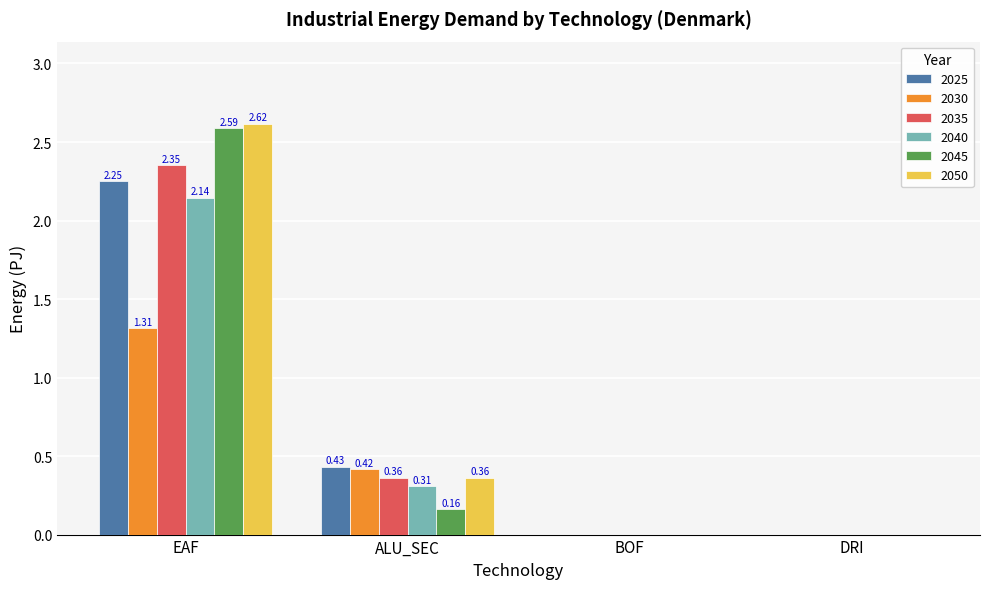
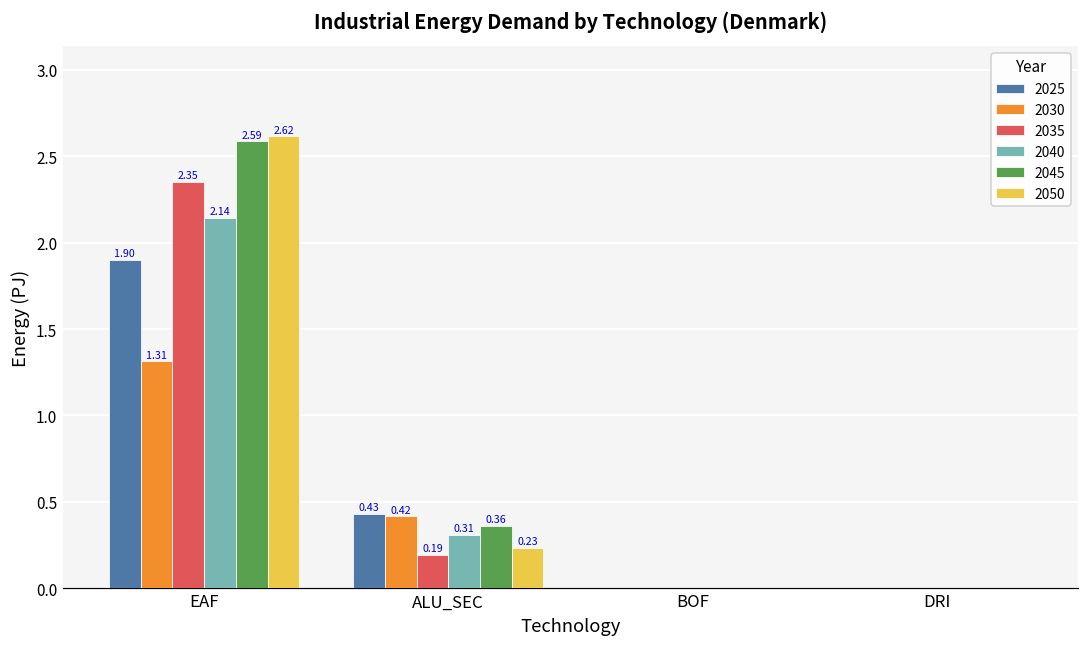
  {
    "2025": {
-     "EAF": 2.25,
+     "EAF": 1.90,
      "ALU_SEC": 0.43
    },
    "2030": {
      "EAF": 1.31,
      "ALU_SEC": 0.42
    },
    "2035": {
      "EAF": 2.35,
-     "ALU_SEC": 0.36
+     "ALU_SEC": 0.19
    },
    "2040": {
      "EAF": 2.14,
      "ALU_SEC": 0.31
    },
    "2045": {
      "EAF": 2.59,
-     "ALU_SEC": 0.16
+     "ALU_SEC": 0.36
    },
    "2050": {
      "EAF": 2.62,
-     "ALU_SEC": 0.36
+     "ALU_SEC": 0.23
    }
  }
